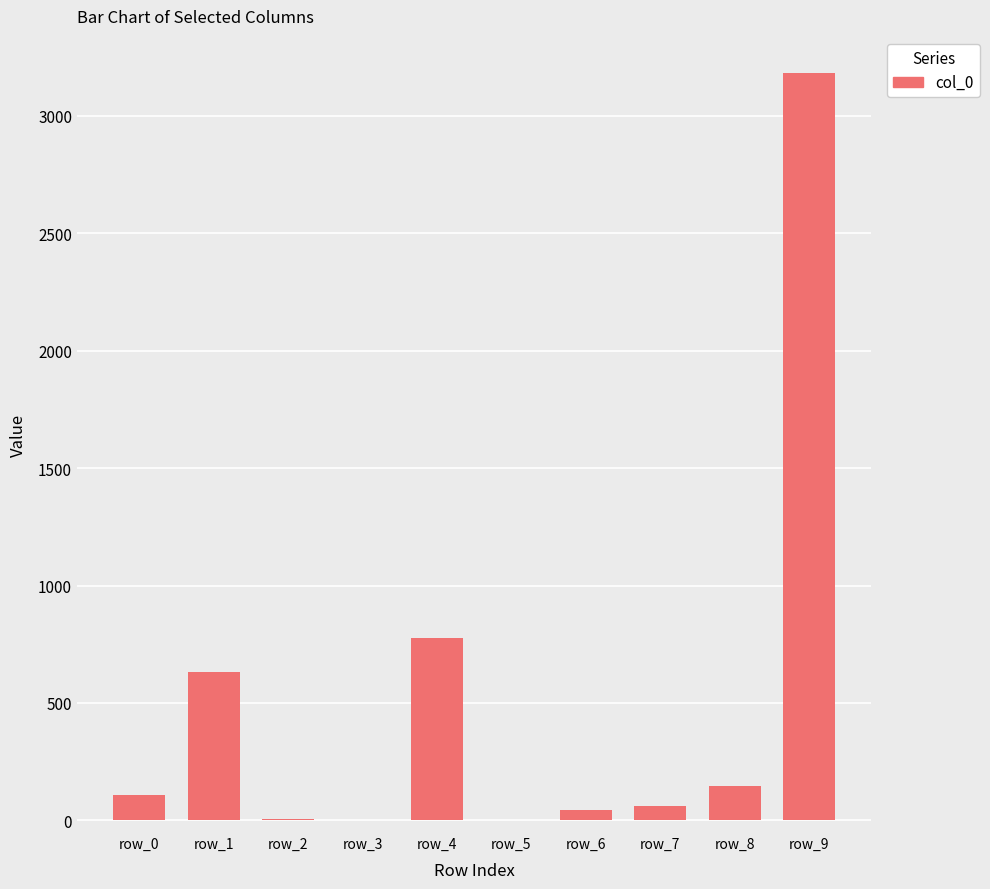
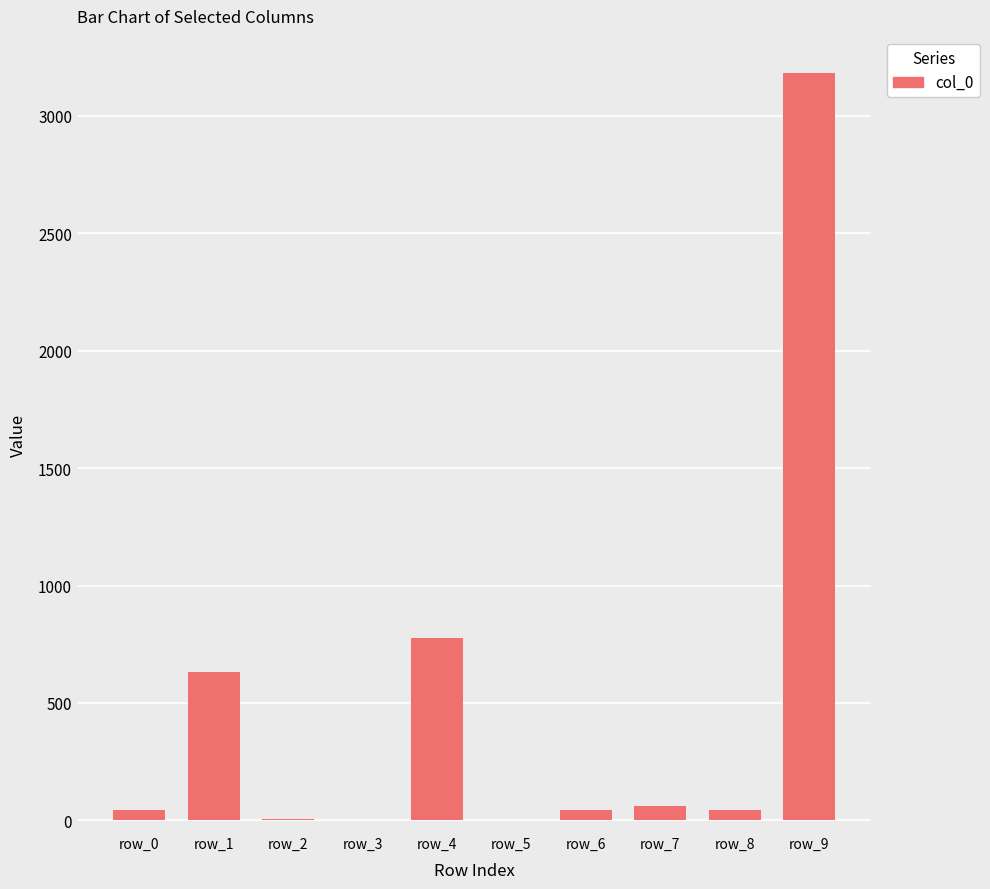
  {
-   "row_0": 110,
+   "row_0": 40,
    "row_1": 630,
    "row_3": 0,
    "row_4": 780,
    "row_5": 0,
    "row_6": 40,
    "row_7": 60,
-   "row_8": 140,
+   "row_8": 40,
    "row_9": 3180
  }
